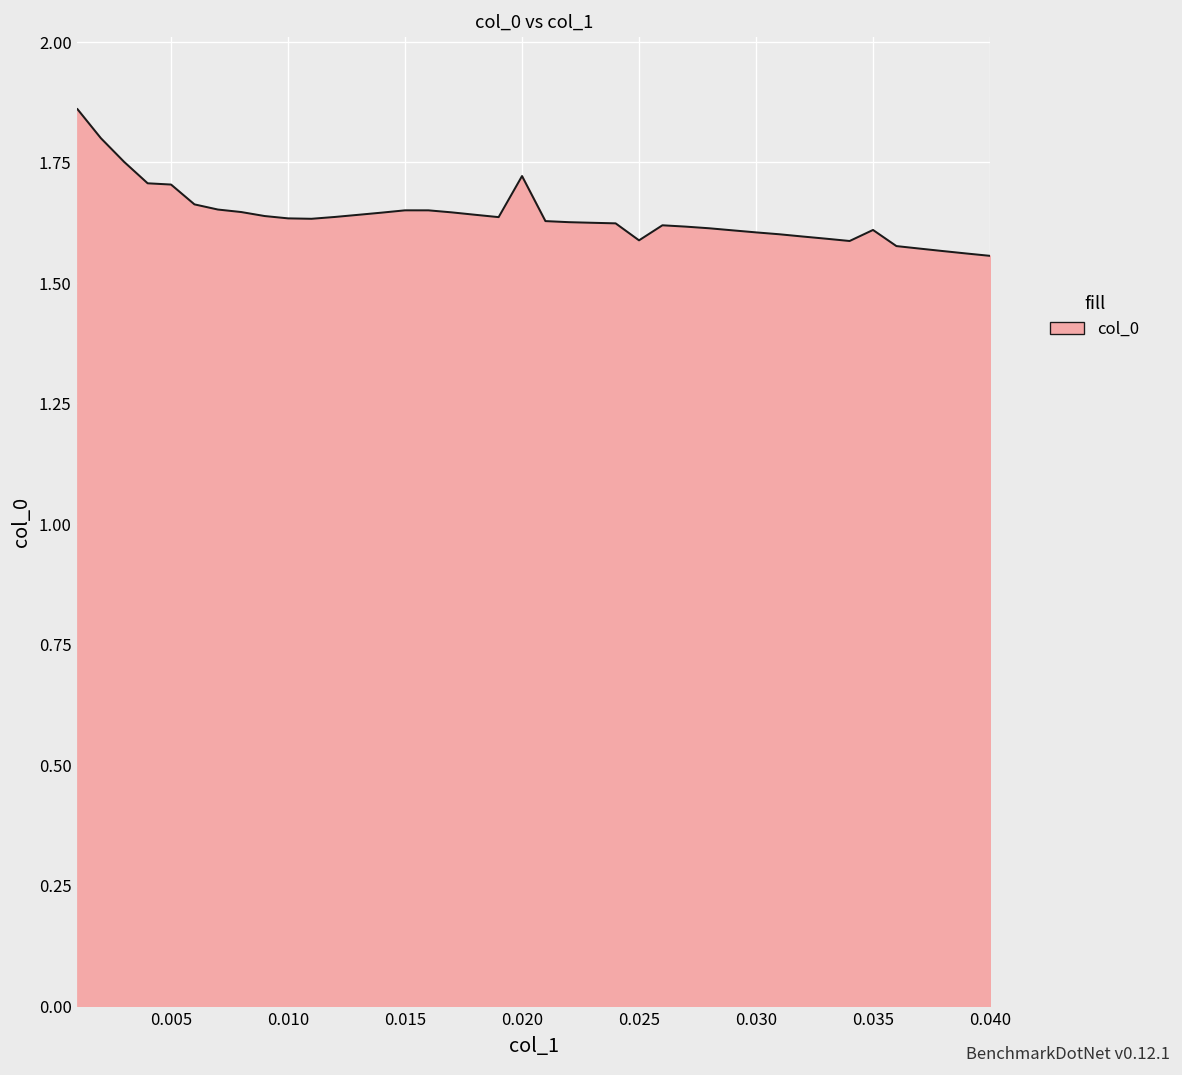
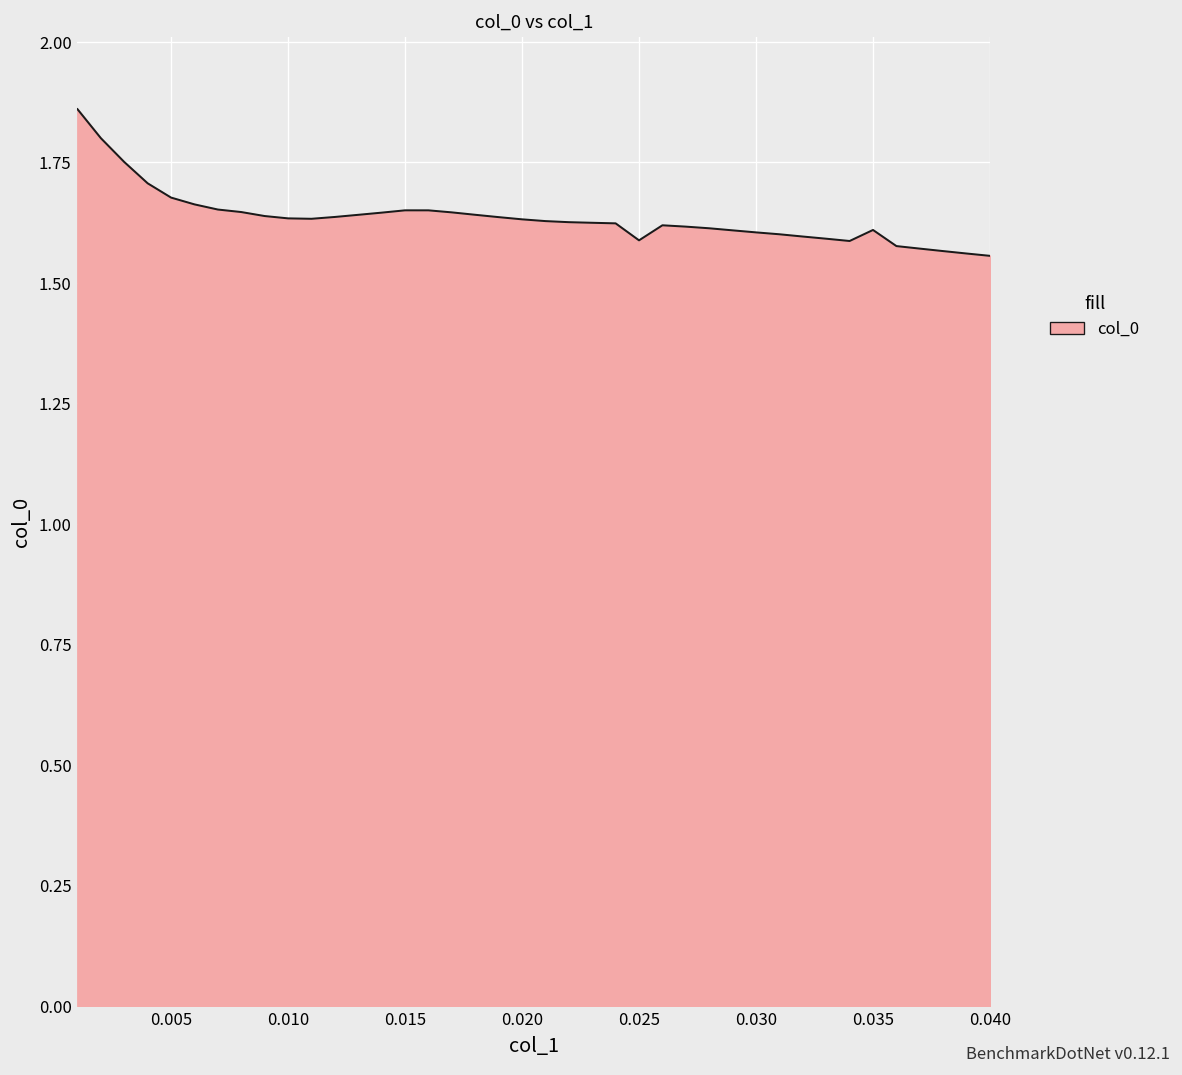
  {
-   "0.005": 1.70,
+   "0.005": 1.68,
    "0.010": 1.63,
    "0.015": 1.65,
-   "0.020": 1.72,
+   "0.020": 1.63,
    "0.025": 1.59,
    "0.030": 1.60,
    "0.035": 1.61,
    "0.040": 1.56
  }
